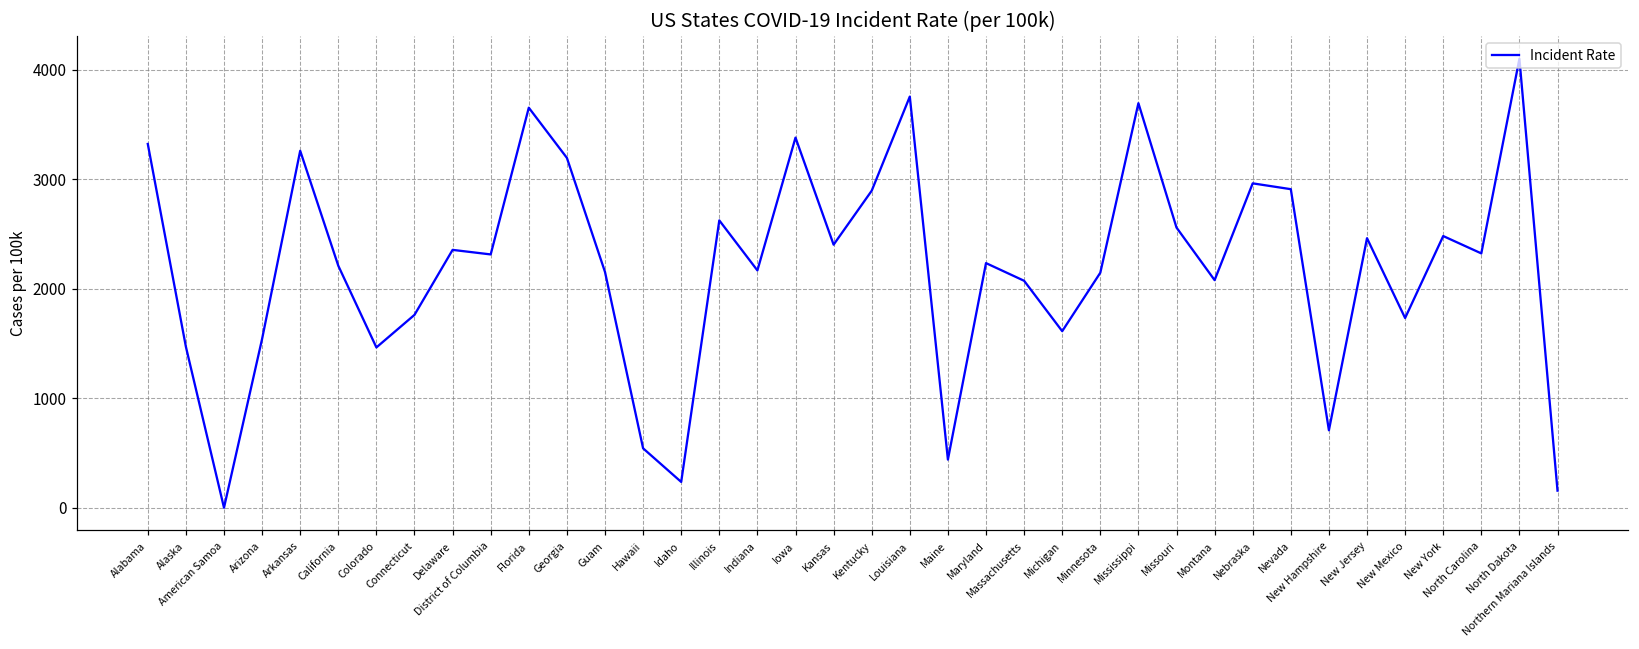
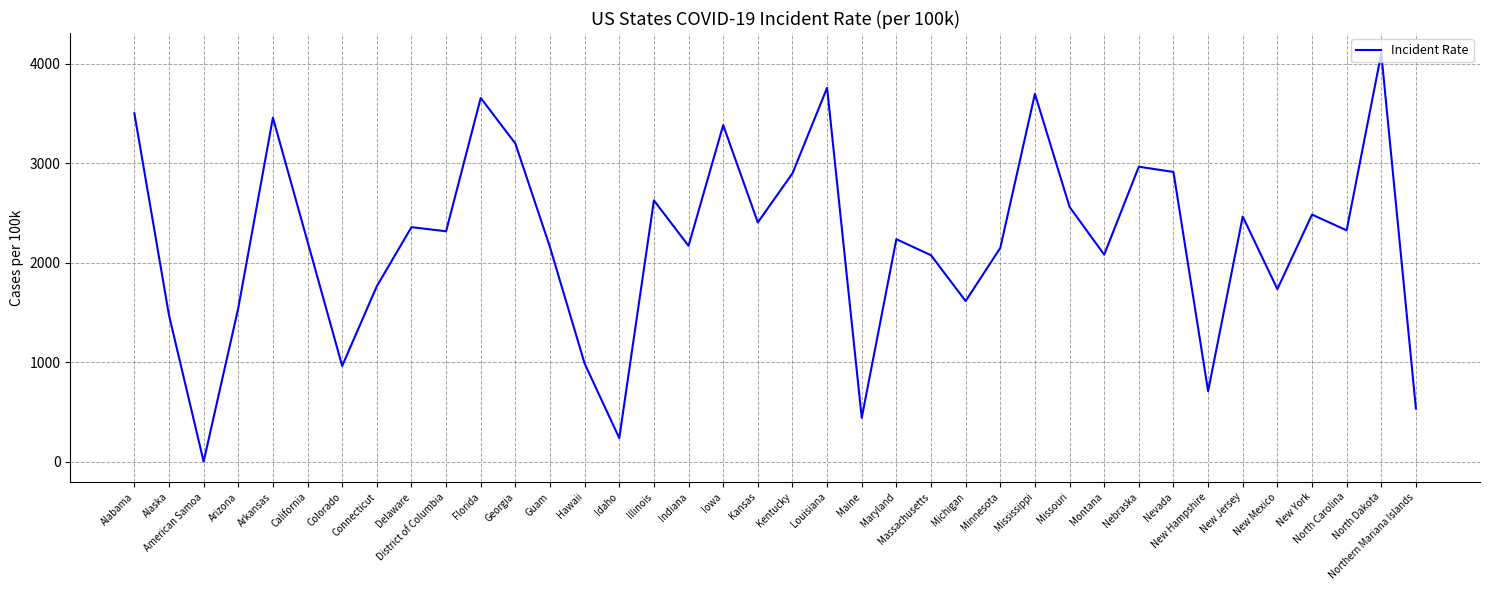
  {
-   "Alabama": 3300,
+   "Alabama": 3500,
    "Alaska": 1500,
    "American Samoa": 0,
    "Arizona": 1500,
-   "Arkansas": 3300,
+   "Arkansas": 3500,
    "California": 2200,
-   "Colorado": 1500,
+   "Colorado": 1000,
    "Connecticut": 1800,
    "Delaware": 2400,
    "District of Columbia": 2300,
    "Florida": 3700,
    "Georgia": 3200,
    "Guam": 2200,
-   "Hawaii": 500,
+   "Hawaii": 1000,
    "Idaho": 200,
    "Illinois": 2600,
    "Indiana": 2200,
    "Iowa": 3400,
    "Kansas": 2400,
    "Kentucky": 2900,
    "Louisiana": 3800,
    "Maine": 400,
    "Maryland": 2200,
    "Massachusetts": 2100,
    "Michigan": 1600,
    "Minnesota": 2100,
    "Mississippi": 3700,
    "Missouri": 2600,
    "Montana": 2100,
    "Nebraska": 3000,
    "Nevada": 2900,
    "New Hampshire": 700,
    "New Jersey": 2500,
    "New Mexico": 1700,
    "New York": 2500,
    "North Carolina": 2300,
-   "Northern Mariana Islands": 200
+   "Northern Mariana Islands": 500
  }
